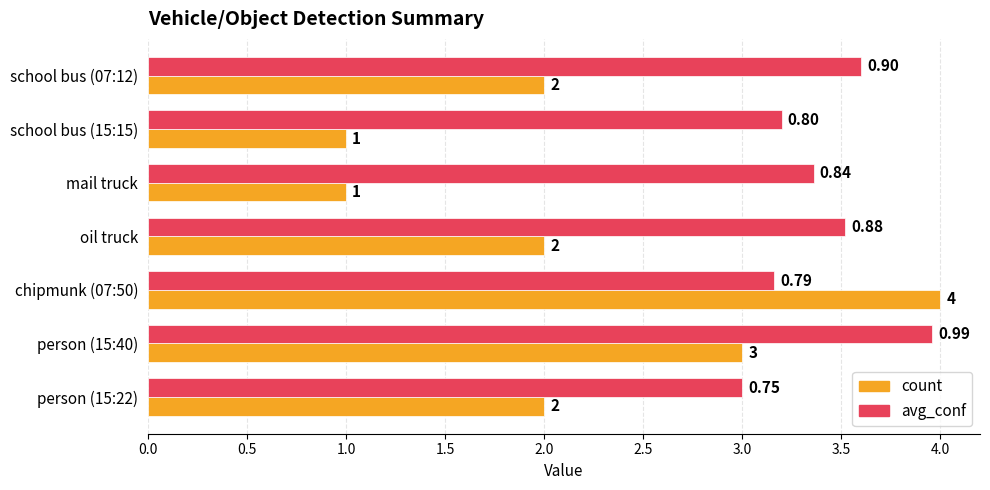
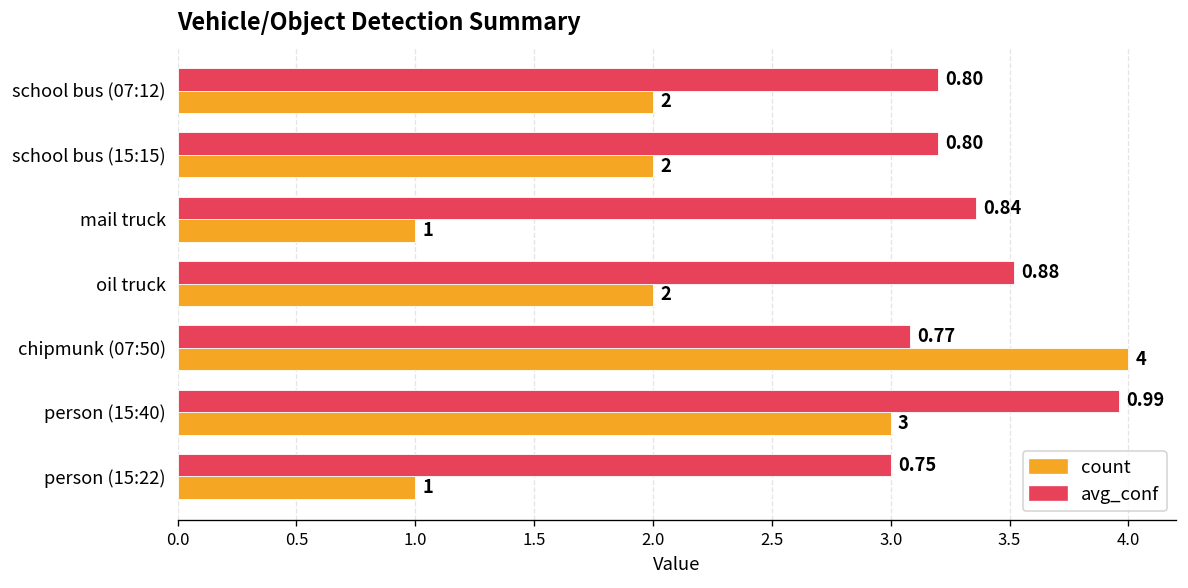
  {
    "count": {
      "school bus (07:12)": 2,
-     "school bus (15:15)": 1,
+     "school bus (15:15)": 2,
      "mail truck": 1,
      "oil truck": 2,
      "chipmunk (07:50)": 4,
      "person (15:40)": 3,
-     "person (15:22)": 2
+     "person (15:22)": 1
    },
    "avg_conf": {
-     "school bus (07:12)": 0.90,
-     "chipmunk (07:50)": 0.79
+     "school bus (07:12)": 0.80,
+     "chipmunk (07:50)": 0.77
    }
  }
